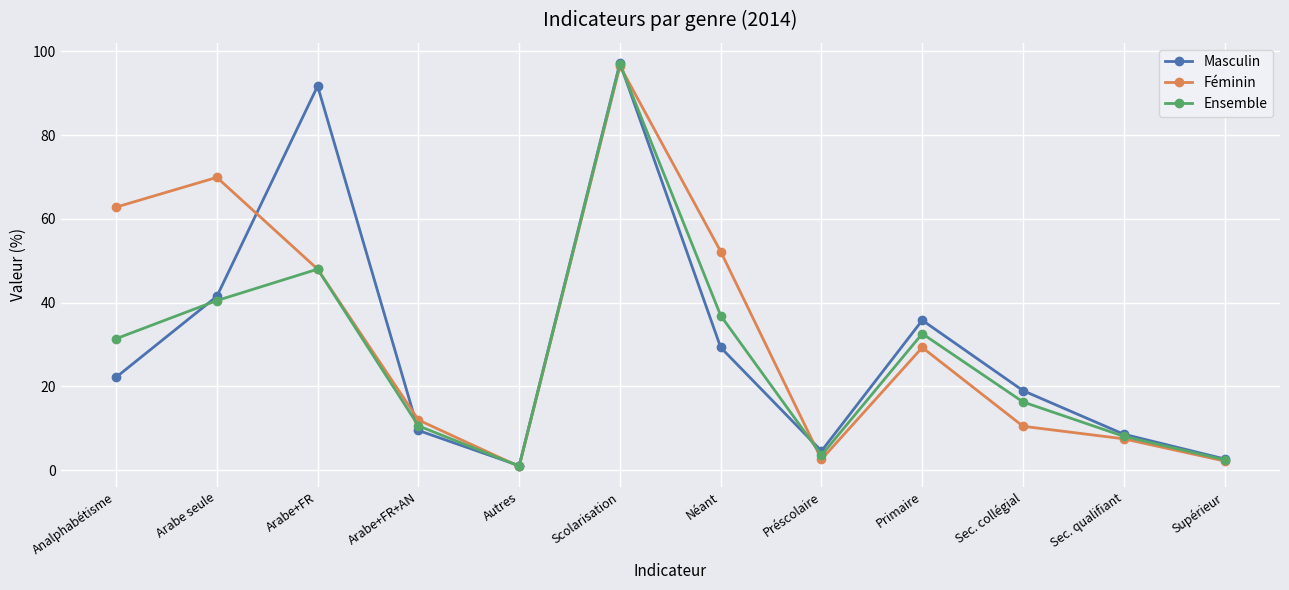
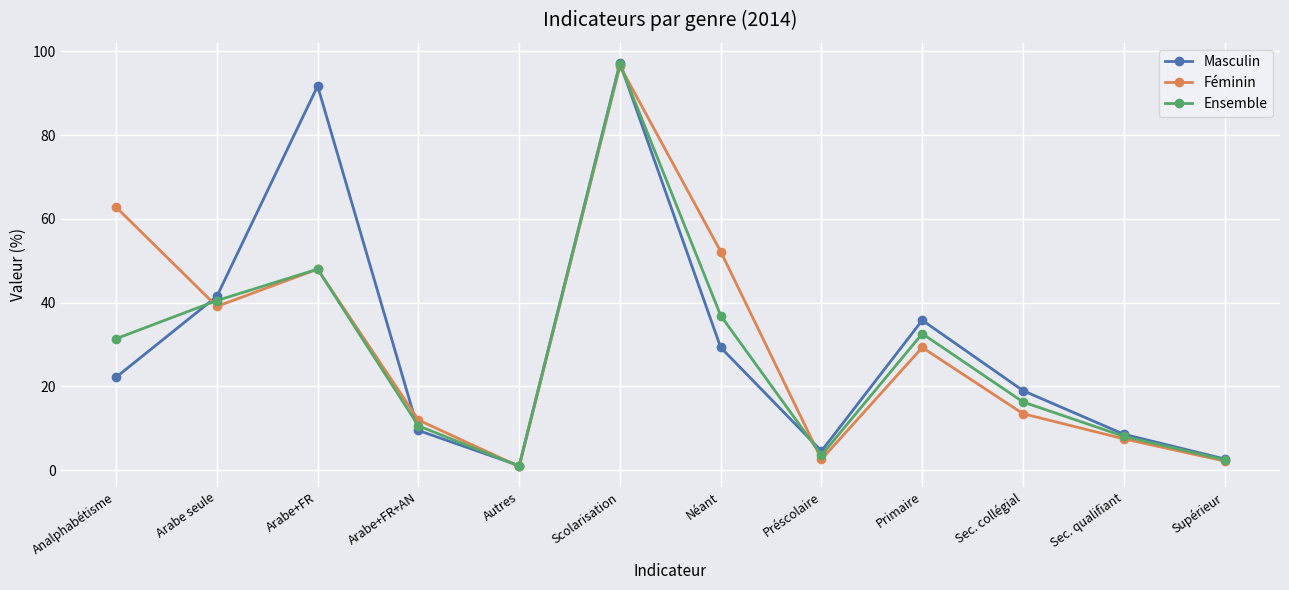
  {
    "Masculin": {
      "Analphabétisme": 22,
      "Arabe seule": 42,
      "Arabe+FR": 92,
      "Arabe+FR+AN": 10,
      "Néant": 29,
      "Préscolaire": 5,
      "Primaire": 36,
      "Sec. collégial": 19
    },
    "Féminin": {
      "Analphabétisme": 63,
-     "Arabe seule": 70,
+     "Arabe seule": 39,
      "Arabe+FR+AN": 12,
      "Néant": 52,
      "Préscolaire": 3,
      "Primaire": 29,
-     "Sec. collégial": 11
+     "Sec. collégial": 14
    },
    "Ensemble": {
      "Analphabétisme": 31,
      "Arabe seule": 41,
      "Arabe+FR+AN": 11,
      "Néant": 37,
      "Préscolaire": 4,
      "Primaire": 33,
      "Sec. collégial": 16
    }
  }
